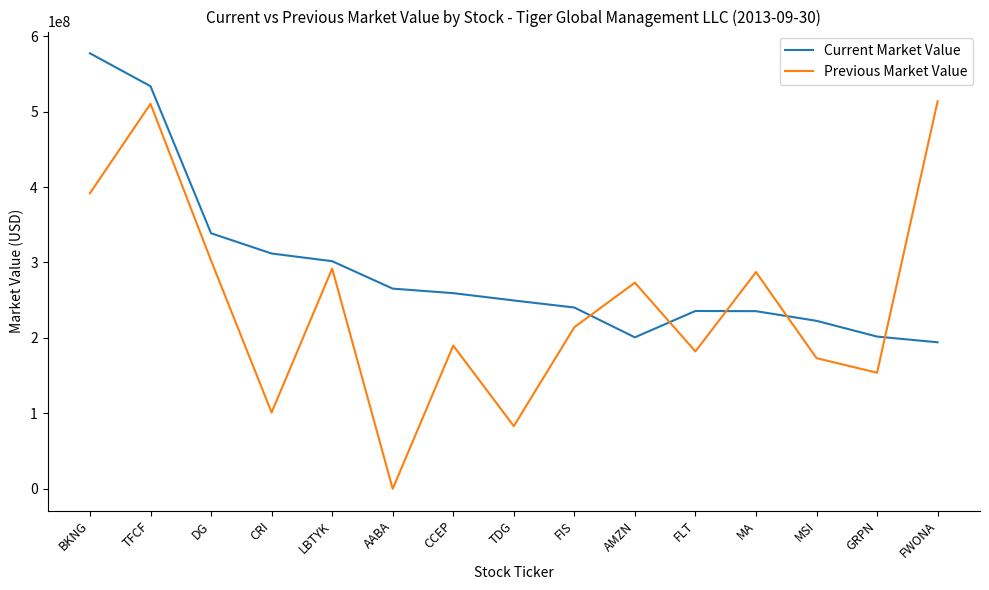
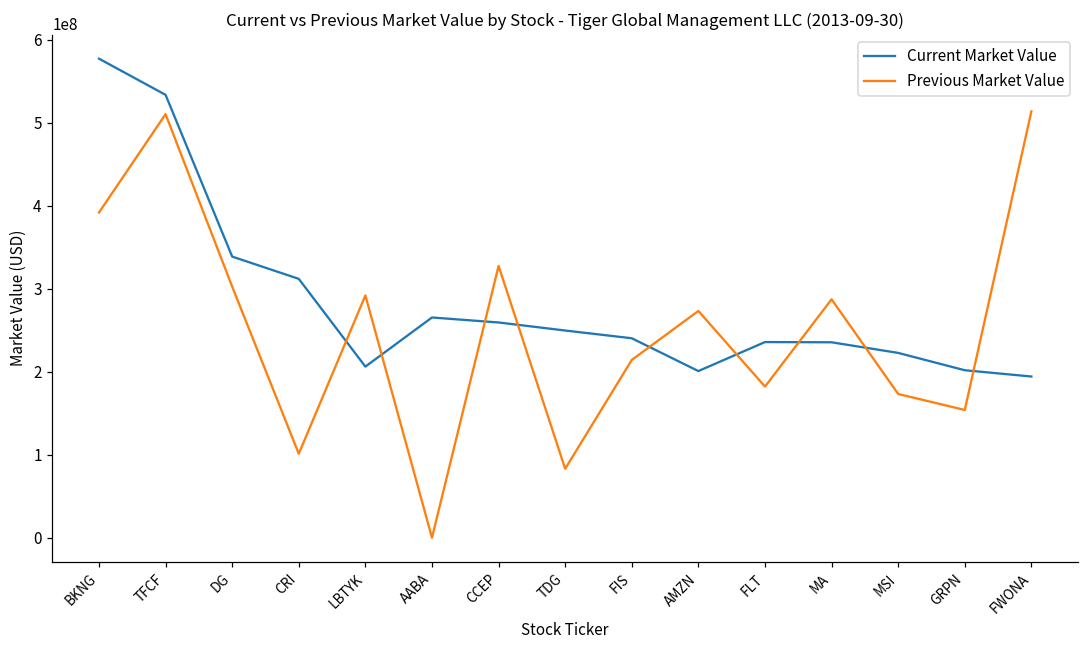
  {
    "Current Market Value": {
      "BKNG": 580000000,
      "TFCF": 530000000,
      "DG": 340000000,
      "CRI": 310000000,
-     "LBTYK": 300000000,
+     "LBTYK": 210000000,
      "AABA": 270000000,
      "CCEP": 260000000,
      "TDG": 250000000,
      "FIS": 240000000,
      "AMZN": 200000000,
      "FLT": 240000000,
      "MA": 240000000,
      "MSI": 220000000,
      "GRPN": 200000000,
      "FWONA": 190000000
    },
    "Previous Market Value": {
      "BKNG": 390000000,
      "TFCF": 510000000,
      "DG": 300000000,
      "CRI": 100000000,
      "LBTYK": 290000000,
      "AABA": 0,
-     "CCEP": 190000000,
+     "CCEP": 330000000,
      "TDG": 80000000,
      "FIS": 210000000,
      "AMZN": 270000000,
      "FLT": 180000000,
      "MA": 290000000,
      "MSI": 170000000,
      "GRPN": 150000000,
      "FWONA": 510000000
    }
  }
